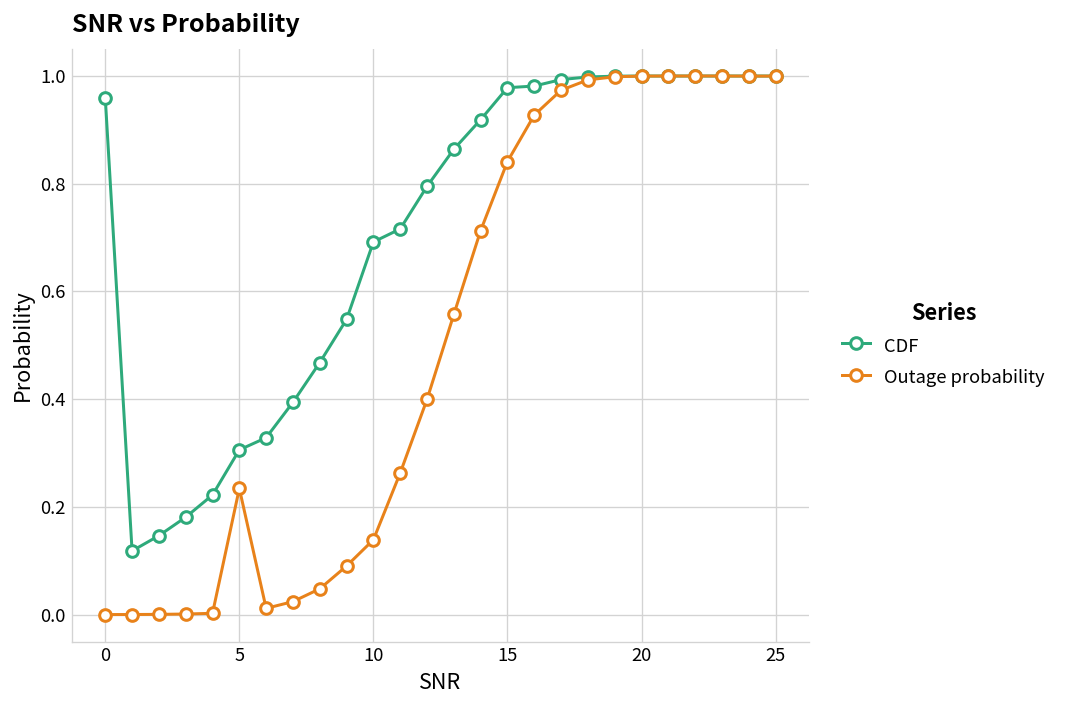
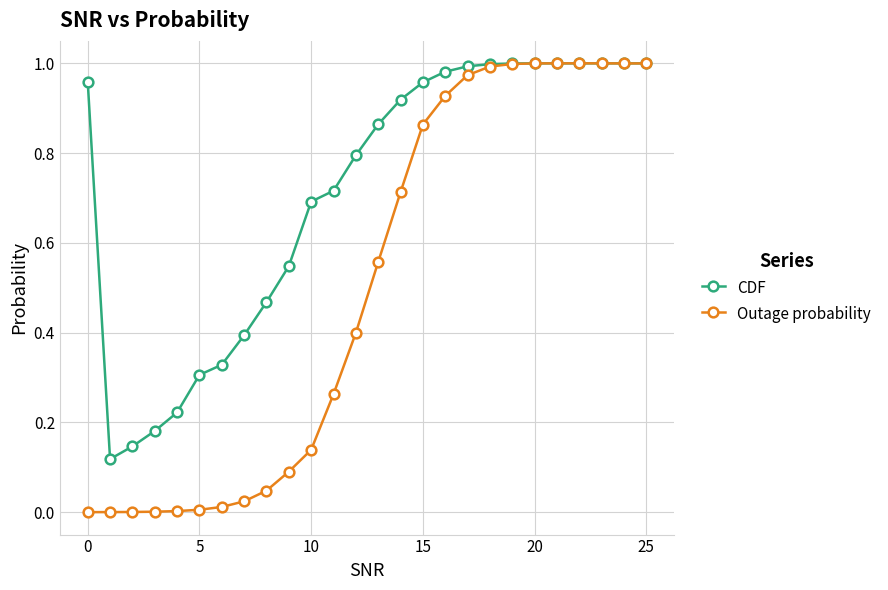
  {
    "CDF": {
      "0": 0.96,
      "5": 0.31,
      "10": 0.69,
-     "15": 0.98
+     "15": 0.96
    },
    "Outage probability": {
      "0": 0.00,
-     "5": 0.23,
+     "5": 0.01,
      "10": 0.14,
-     "15": 0.84
+     "15": 0.86
    }
  }
